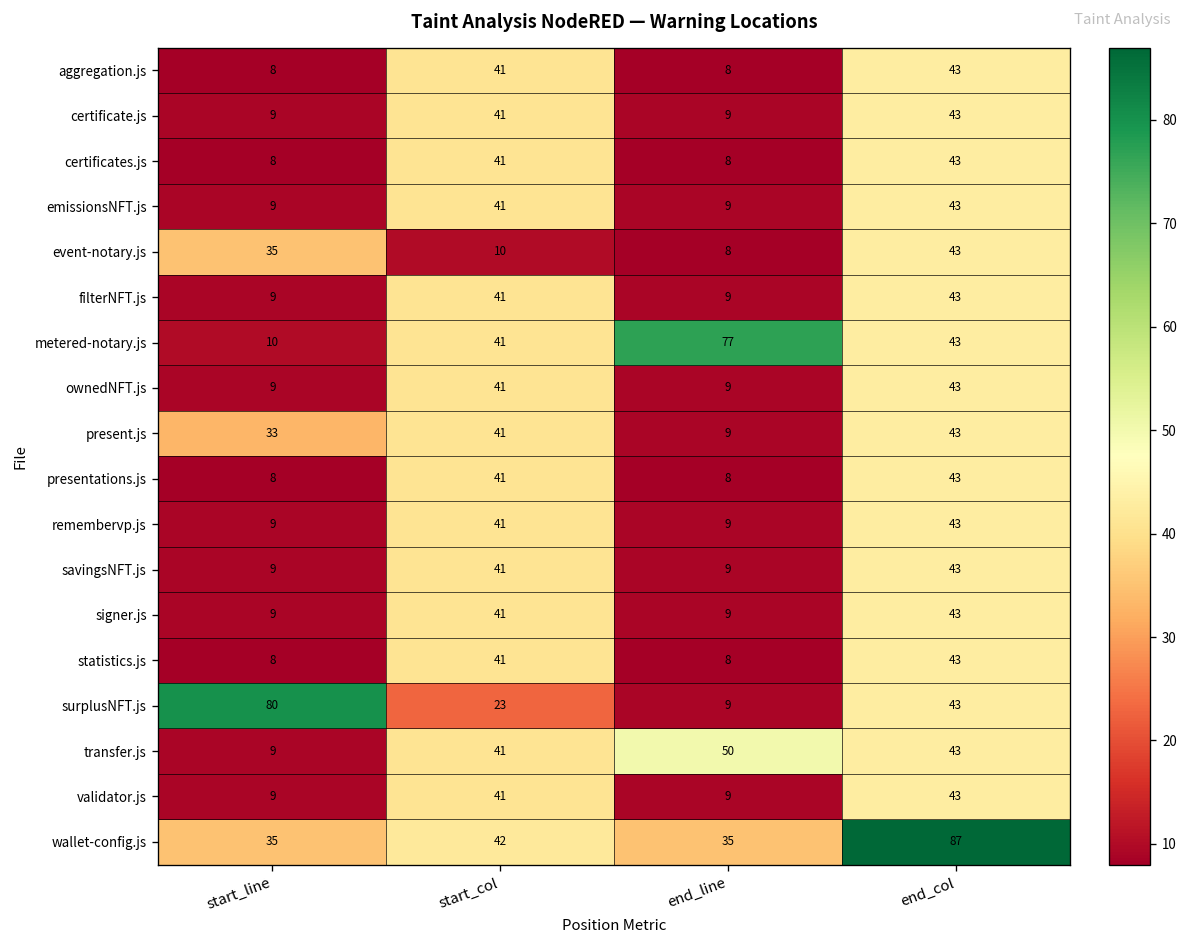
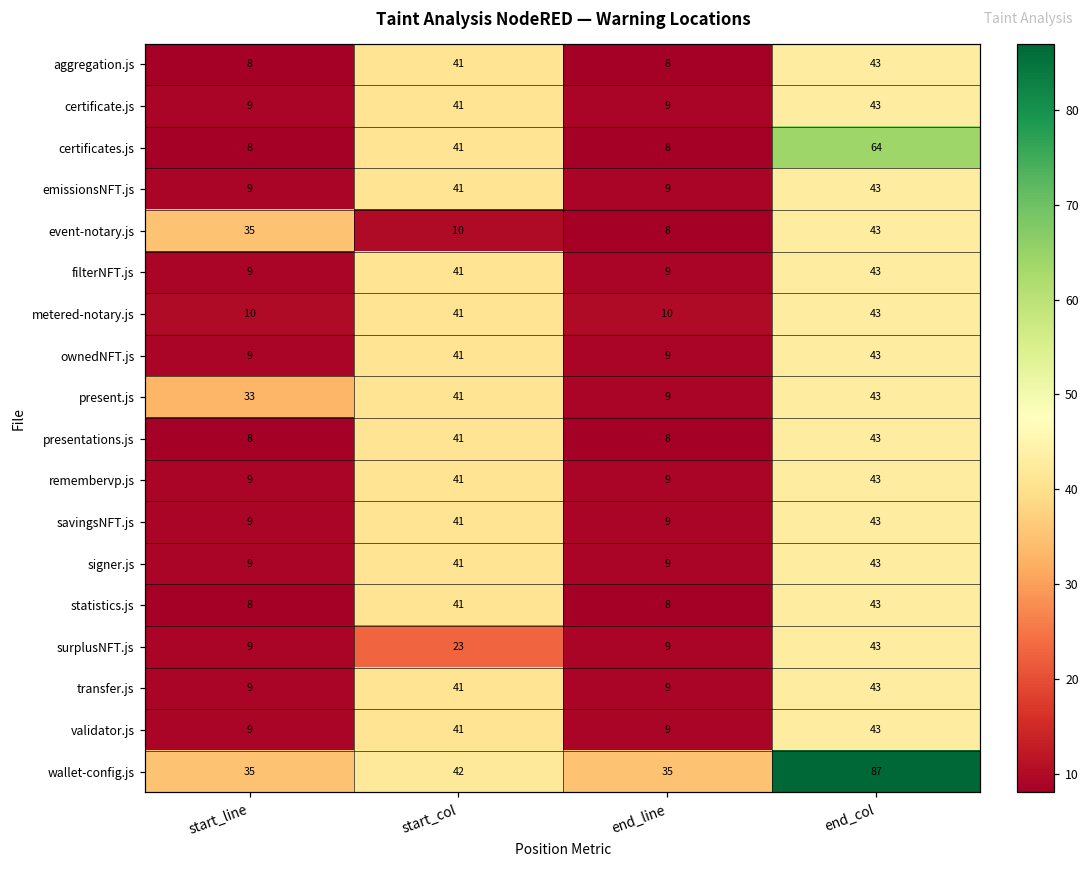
  {
    "aggregation.js": {
      "start_line": 8,
      "start_col": 41,
      "end_line": 8,
      "end_col": 43
    },
    "certificate.js": {
      "start_line": 9,
      "start_col": 41,
      "end_line": 9,
      "end_col": 43
    },
    "certificates.js": {
      "start_line": 8,
      "start_col": 41,
      "end_line": 8,
-     "end_col": 43
+     "end_col": 64
    },
    "emissionsNFT.js": {
      "start_line": 9,
      "start_col": 41,
      "end_line": 9,
      "end_col": 43
    },
    "event-notary.js": {
      "start_line": 35,
      "start_col": 10,
      "end_line": 8,
      "end_col": 43
    },
    "filterNFT.js": {
      "start_line": 9,
      "start_col": 41,
      "end_line": 9,
      "end_col": 43
    },
    "metered-notary.js": {
      "start_line": 10,
      "start_col": 41,
-     "end_line": 77,
+     "end_line": 10,
      "end_col": 43
    },
    "ownedNFT.js": {
      "start_line": 9,
      "start_col": 41,
      "end_line": 9,
      "end_col": 43
    },
    "present.js": {
      "start_line": 33,
      "start_col": 41,
      "end_line": 9,
      "end_col": 43
    },
    "presentations.js": {
      "start_line": 8,
      "start_col": 41,
      "end_line": 8,
      "end_col": 43
    },
    "remembervp.js": {
      "start_line": 9,
      "start_col": 41,
      "end_line": 9,
      "end_col": 43
    },
    "savingsNFT.js": {
      "start_line": 9,
      "start_col": 41,
      "end_line": 9,
      "end_col": 43
    },
    "signer.js": {
      "start_line": 9,
      "start_col": 41,
      "end_line": 9,
      "end_col": 43
    },
    "statistics.js": {
      "start_line": 8,
      "start_col": 41,
      "end_line": 8,
      "end_col": 43
    },
    "surplusNFT.js": {
-     "start_line": 80,
+     "start_line": 9,
      "start_col": 23,
      "end_line": 9,
      "end_col": 43
    },
    "transfer.js": {
      "start_line": 9,
      "start_col": 41,
-     "end_line": 50,
+     "end_line": 9,
      "end_col": 43
    },
    "validator.js": {
      "start_line": 9,
      "start_col": 41,
      "end_line": 9,
      "end_col": 43
    },
    "wallet-config.js": {
      "start_line": 35,
      "start_col": 42,
      "end_line": 35,
      "end_col": 87
    }
  }
